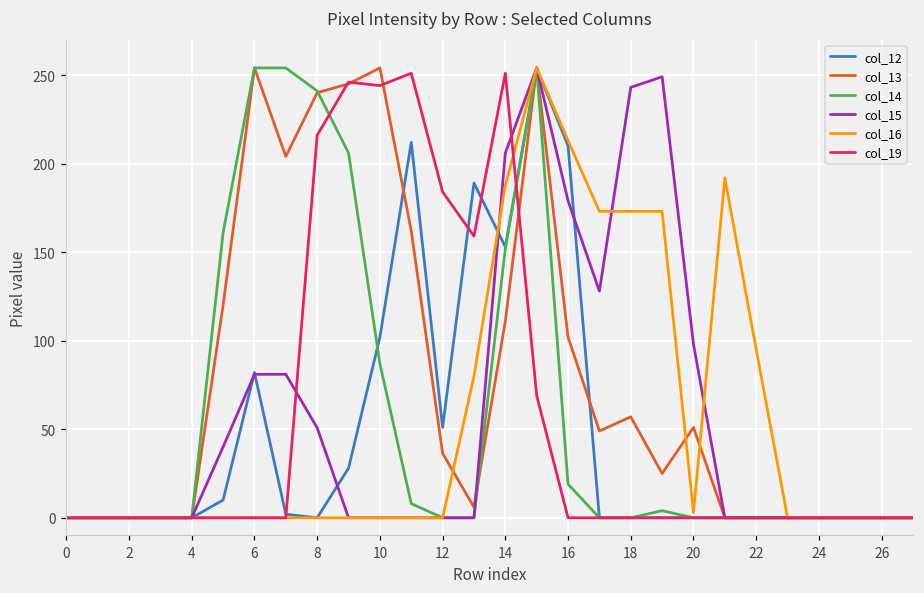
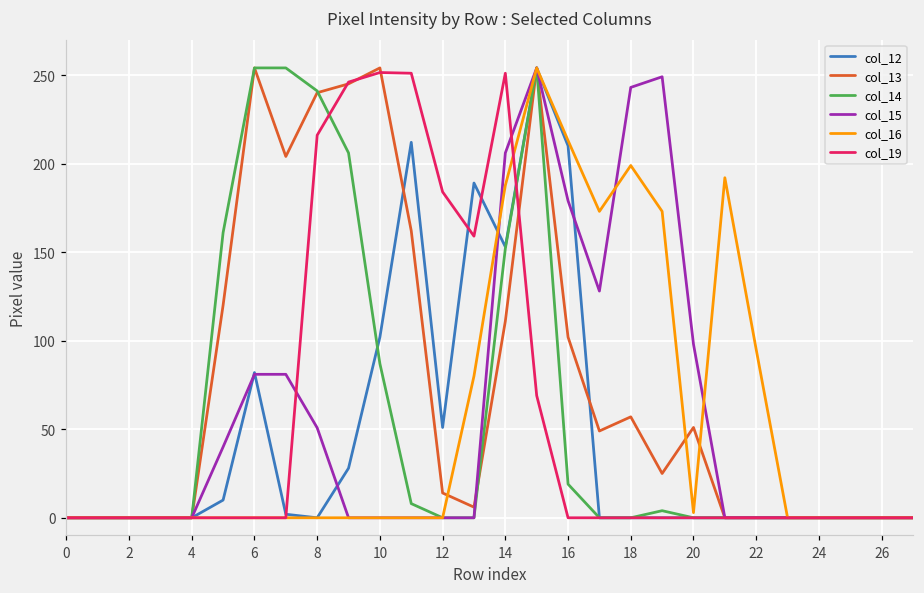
  {
    "col_12": {
      "10": 102,
      "12": 51,
      "16": 210
    },
    "col_13": {
      "10": 254,
-     "12": 36,
+     "12": 14,
      "14": 111,
      "16": 102,
      "18": 57,
      "20": 51
    },
    "col_14": {
      "10": 87,
      "16": 19
    },
    "col_15": {
      "8": 51,
      "14": 206,
      "16": 179,
      "18": 243,
      "20": 98
    },
    "col_16": {
      "14": 188,
      "16": 213,
-     "18": 173,
+     "18": 199,
      "20": 3,
      "22": 95
    },
    "col_19": {
      "8": 216,
-     "10": 244,
+     "10": 251,
      "12": 184,
      "14": 251,
      "16": 0
    }
  }
